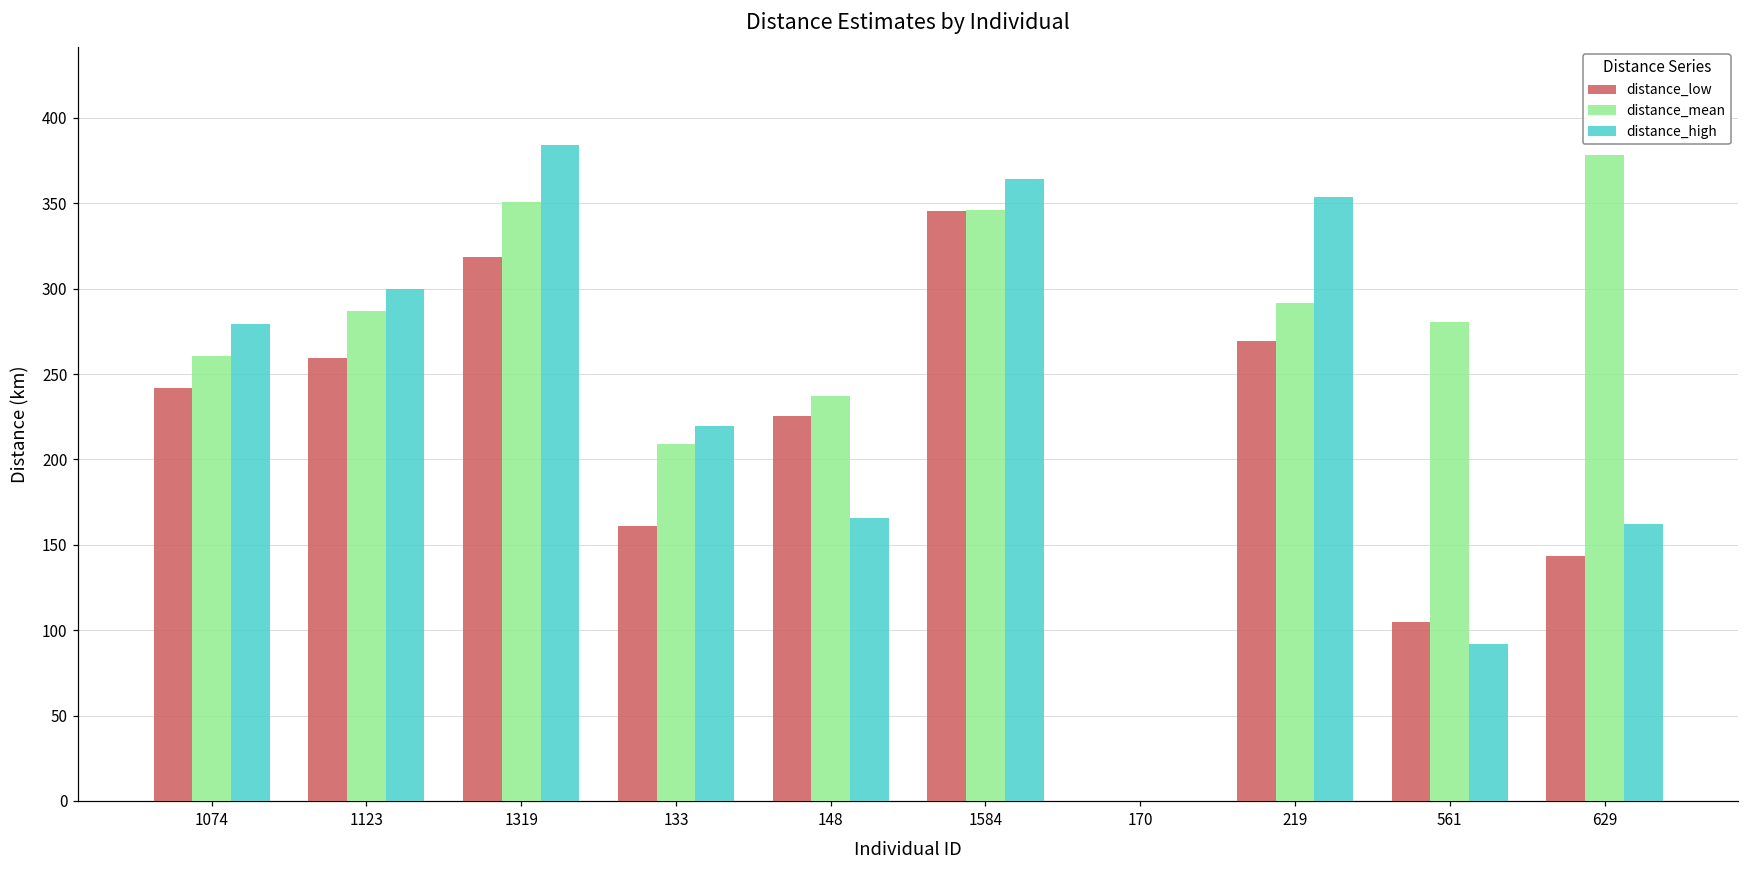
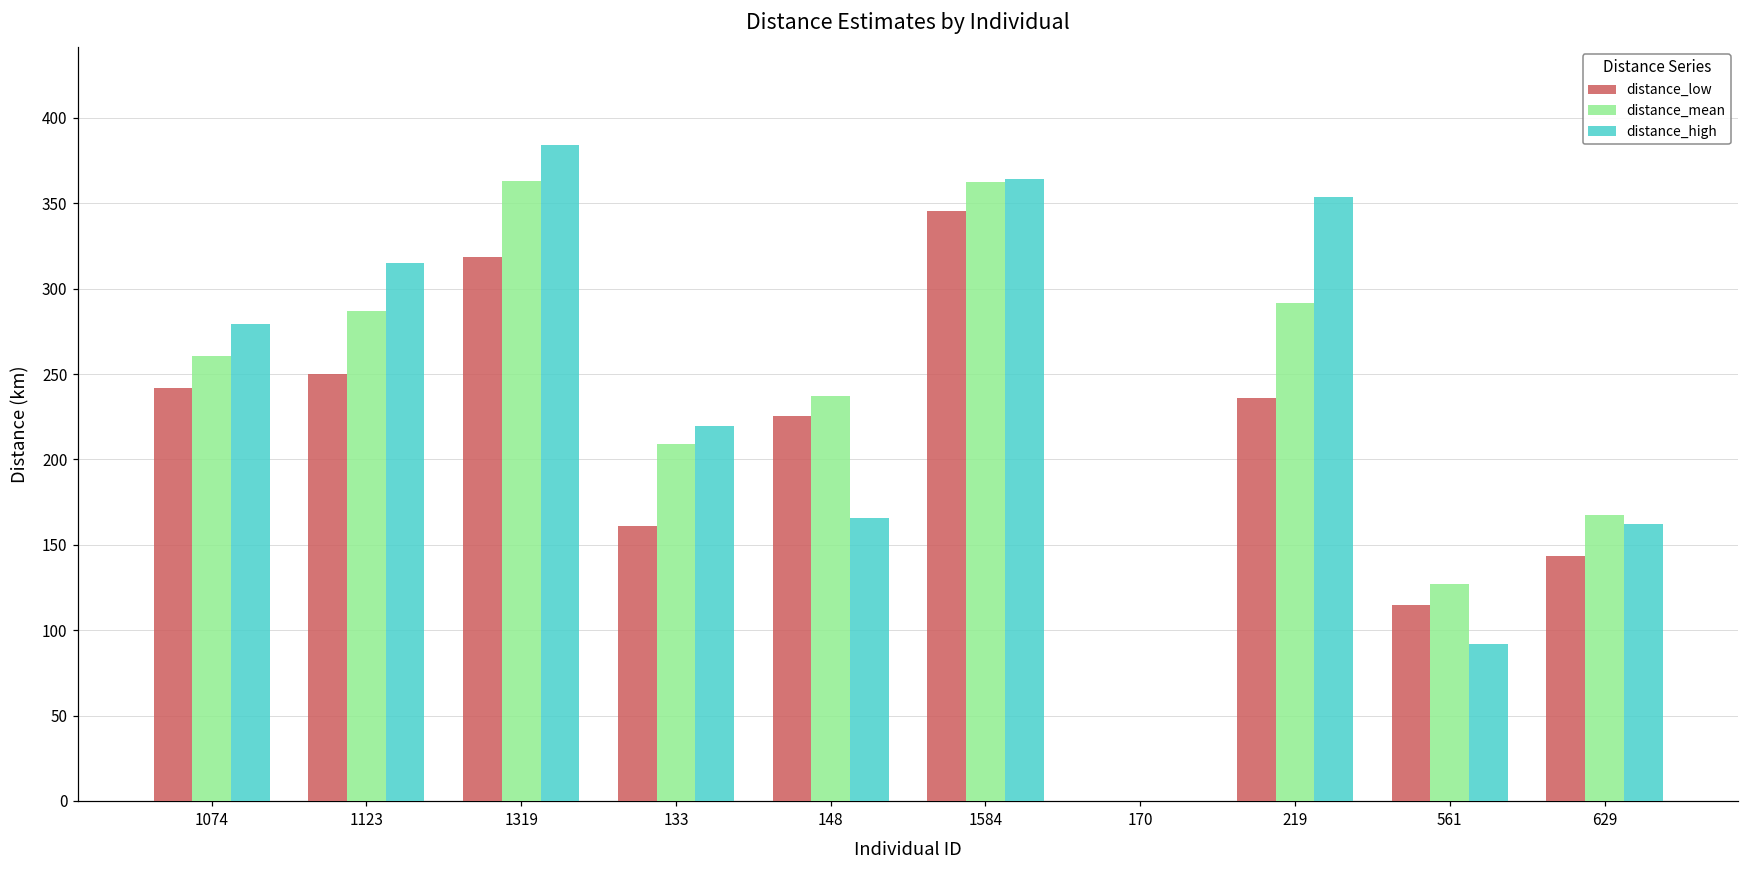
  {
    "distance_low": {
      "1074": 242,
-     "1123": 259,
+     "1123": 250,
      "1319": 318,
      "133": 161,
      "148": 225,
      "1584": 345,
      "170": 0,
-     "219": 269,
-     "561": 105,
+     "219": 236,
+     "561": 115,
      "629": 144
    },
    "distance_mean": {
      "1074": 260,
      "1123": 287,
-     "1319": 351,
+     "1319": 363,
      "133": 209,
      "148": 237,
-     "1584": 346,
+     "1584": 363,
      "170": 0,
      "219": 291,
-     "561": 280,
-     "629": 379
+     "561": 127,
+     "629": 167
    },
    "distance_high": {
      "1074": 279,
-     "1123": 300,
+     "1123": 315,
      "1319": 384,
      "133": 220,
      "148": 166,
      "1584": 364,
      "170": 0,
      "219": 354,
      "561": 92,
      "629": 162
    }
  }
